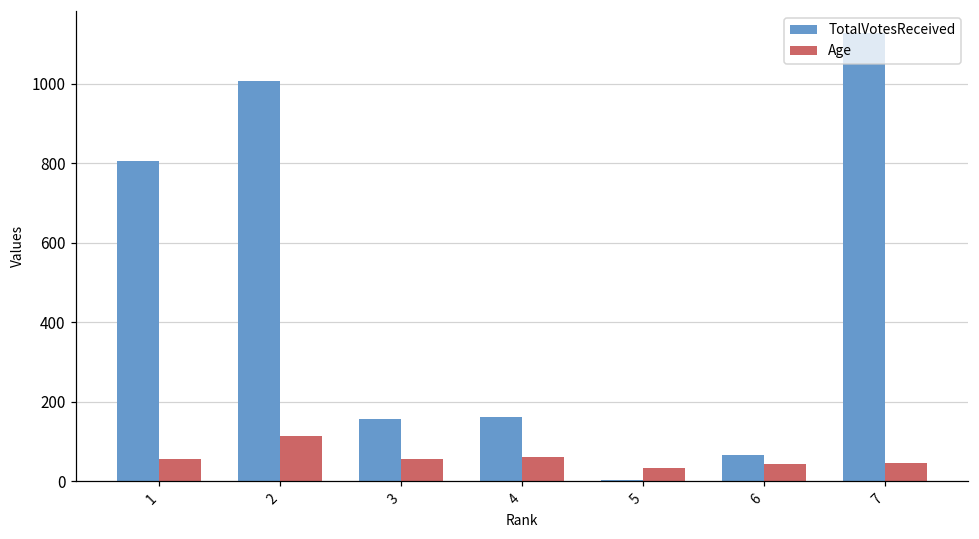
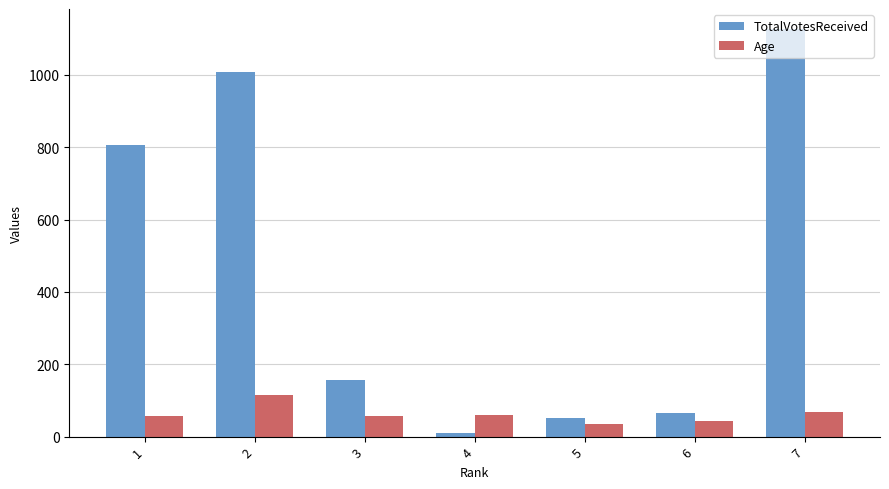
  {
    "TotalVotesReceived": {
      "1": 810,
      "2": 1010,
      "3": 160,
-     "4": 160,
-     "5": 0,
+     "4": 10,
+     "5": 50,
      "6": 70
    },
    "Age": {
      "1": 60,
      "2": 110,
      "3": 60,
      "4": 60,
      "5": 30,
      "6": 40,
-     "7": 50
+     "7": 70
    }
  }
